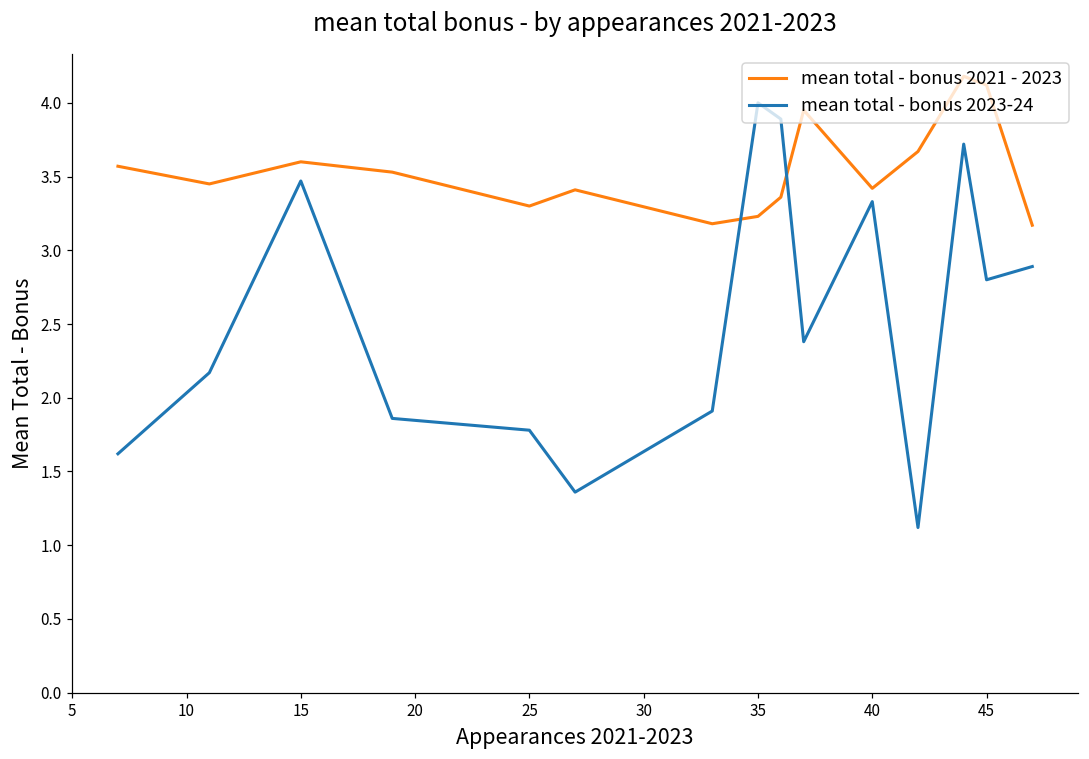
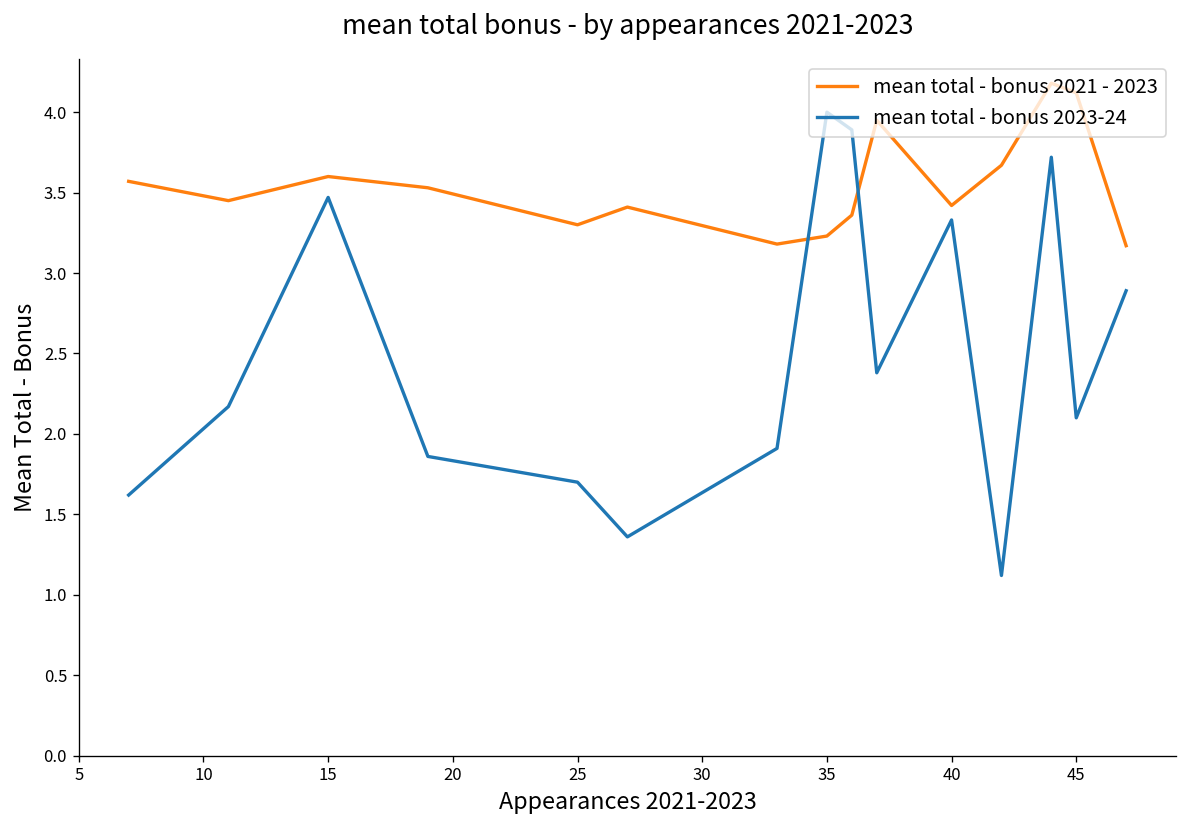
  {
    "mean total - bonus 2021 - 2023": {
      "15": 3.60,
      "25": 3.30,
      "35": 3.23,
      "40": 3.42
    },
    "mean total - bonus 2023-24": {
      "15": 3.47,
-     "25": 1.78,
+     "25": 1.70,
      "40": 3.33,
-     "45": 2.8
+     "45": 2.1
    }
  }
